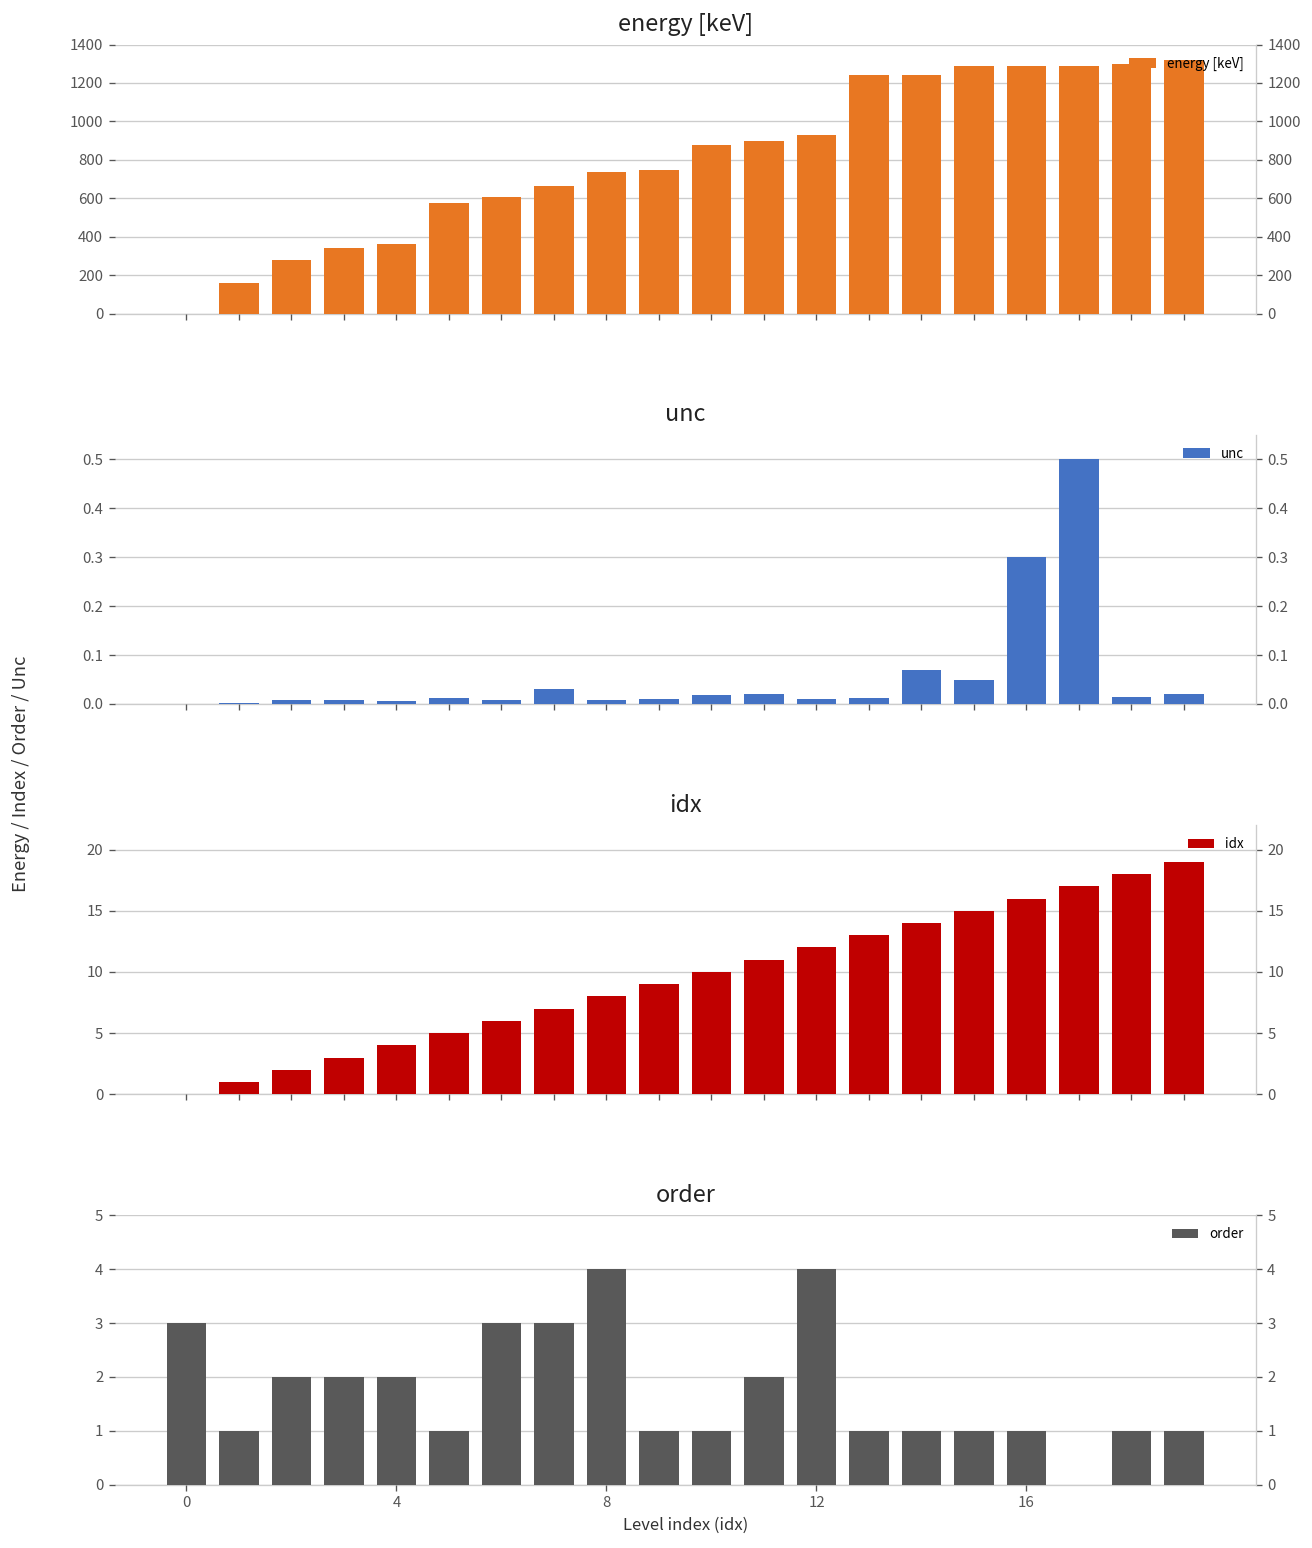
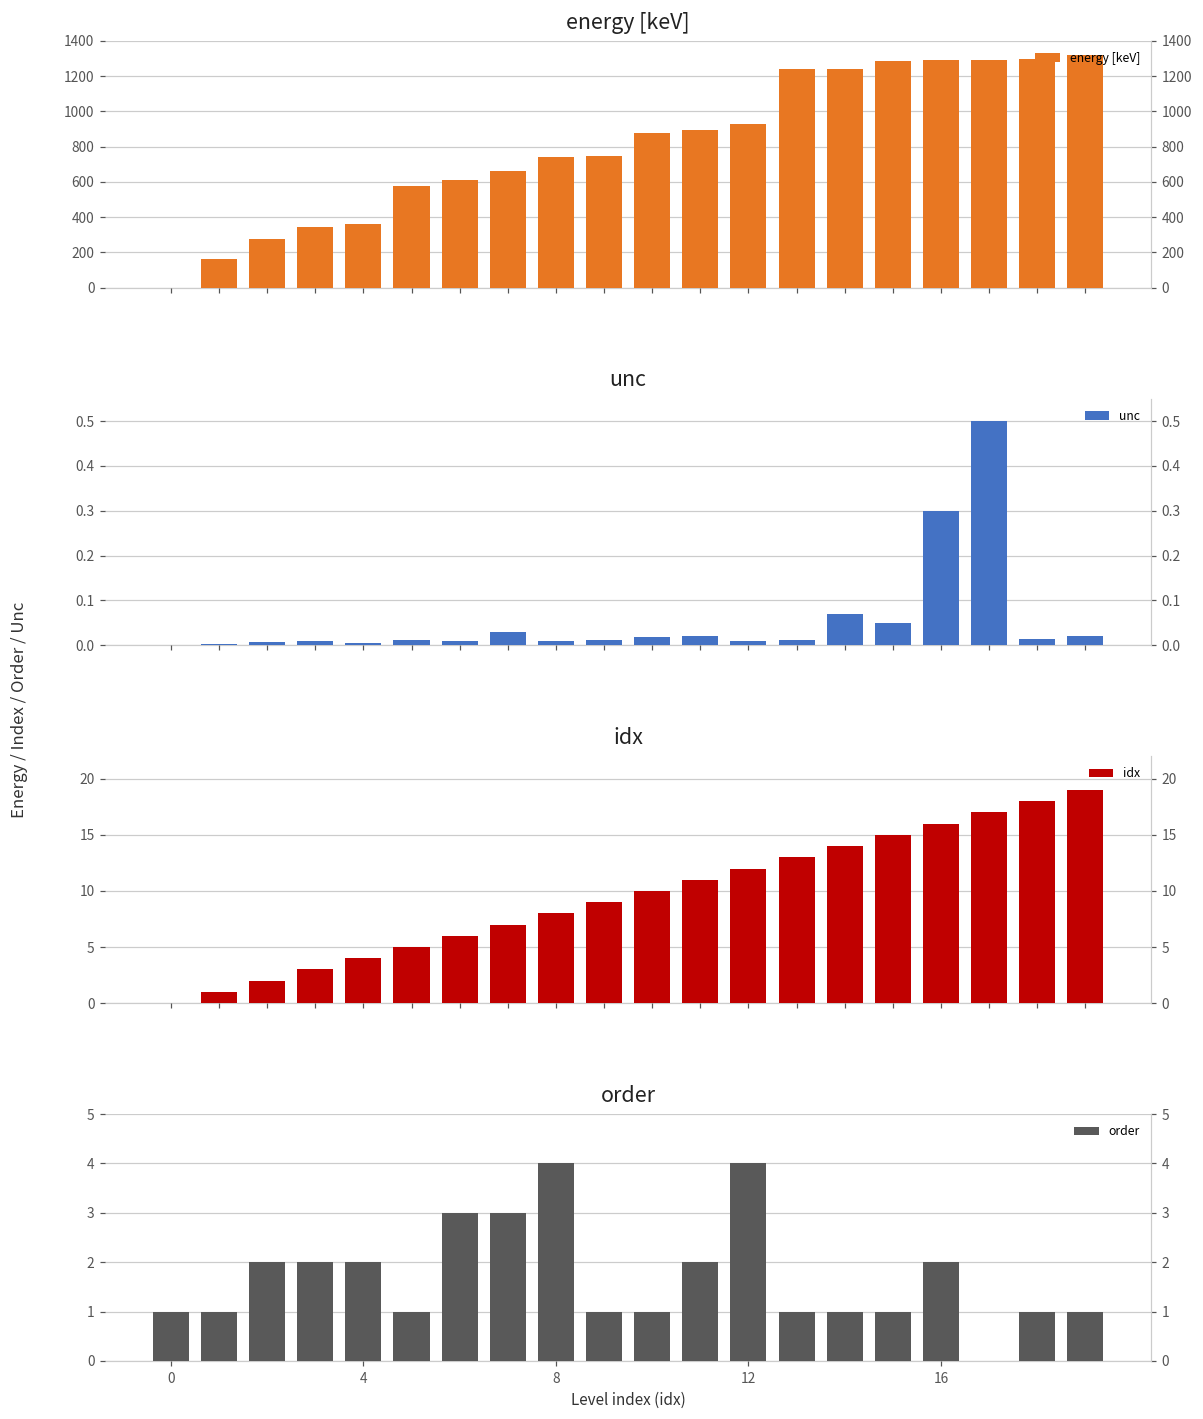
  {
    "order": {
-     "0": 3,
+     "0": 1,
      "4": 2,
      "8": 4,
      "12": 4,
-     "16": 1
+     "16": 2
    }
  }
